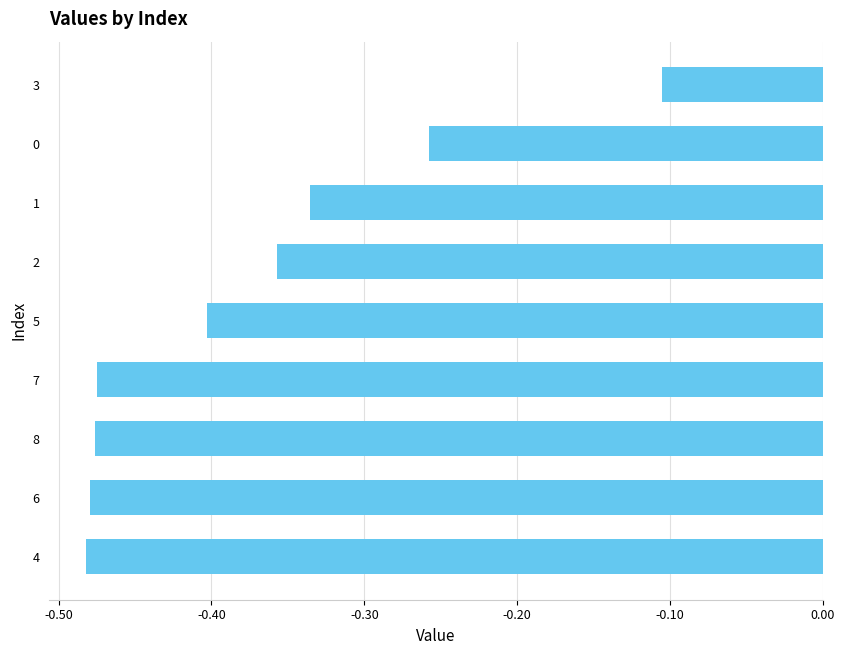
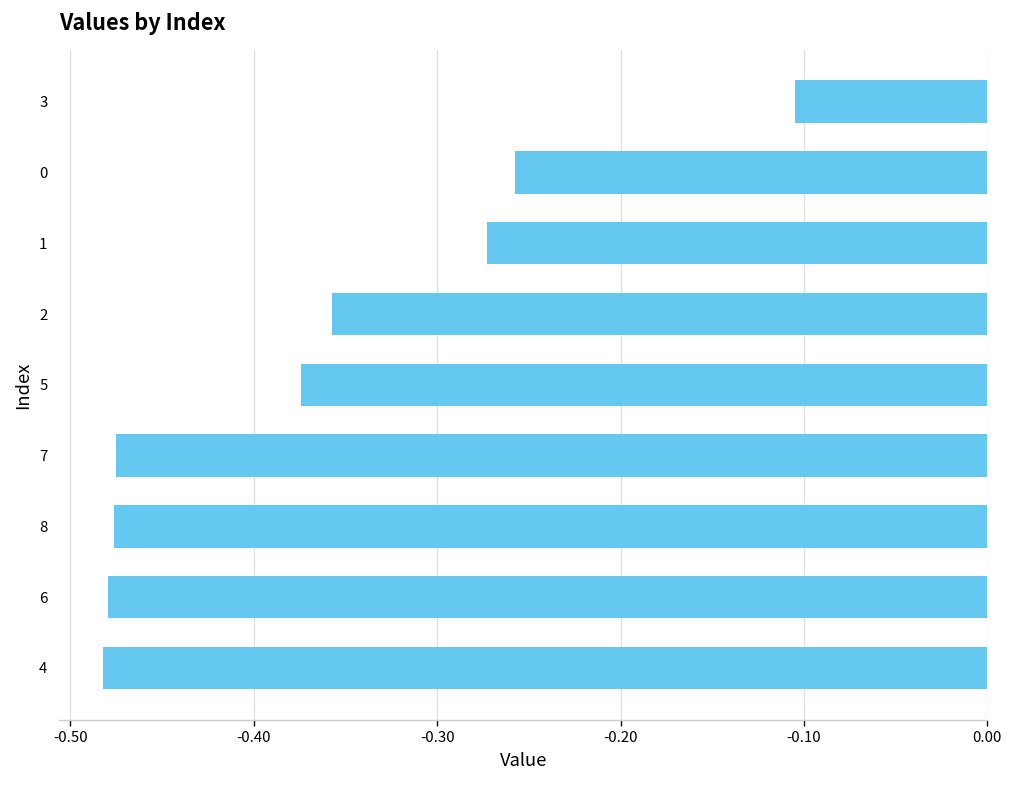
  {
    "3": -0.105,
    "0": -0.258,
-   "1": -0.336,
+   "1": -0.273,
    "2": -0.357,
-   "5": -0.403,
+   "5": -0.374,
    "7": -0.475,
    "8": -0.476,
    "6": -0.480,
    "4": -0.482
  }
